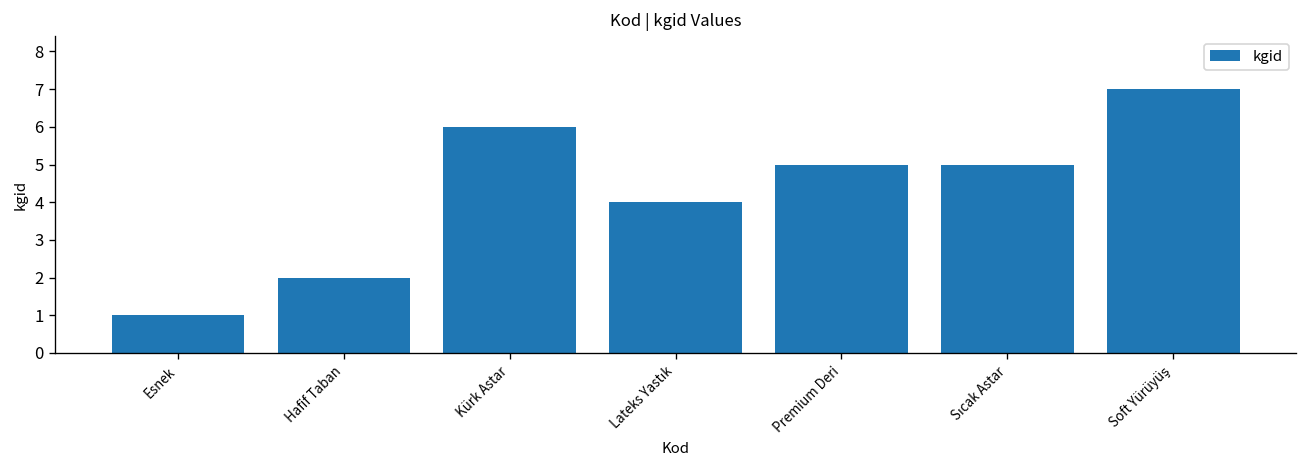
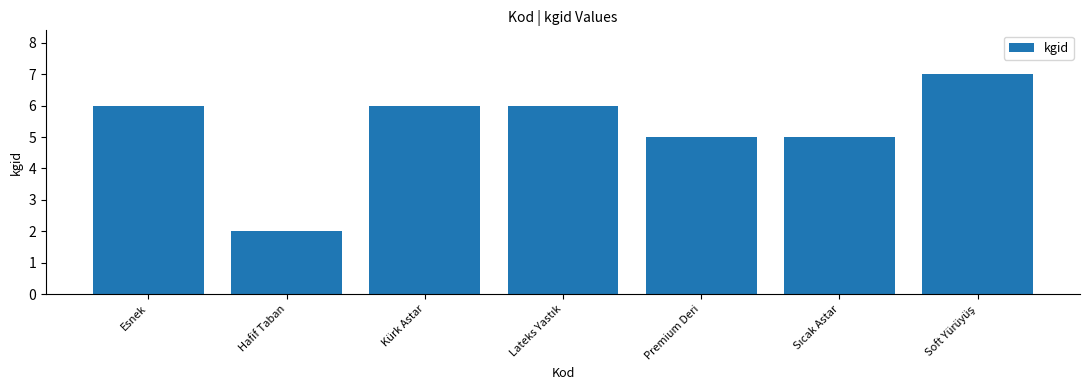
  {
-   "Esnek": 1,
+   "Esnek": 6,
    "Hafif Taban": 2,
    "Kürk Astar": 6,
-   "Lateks Yastık": 4,
+   "Lateks Yastık": 6,
    "Premium Deri": 5,
    "Sıcak Astar": 5,
    "Soft Yürüyüş": 7
  }
